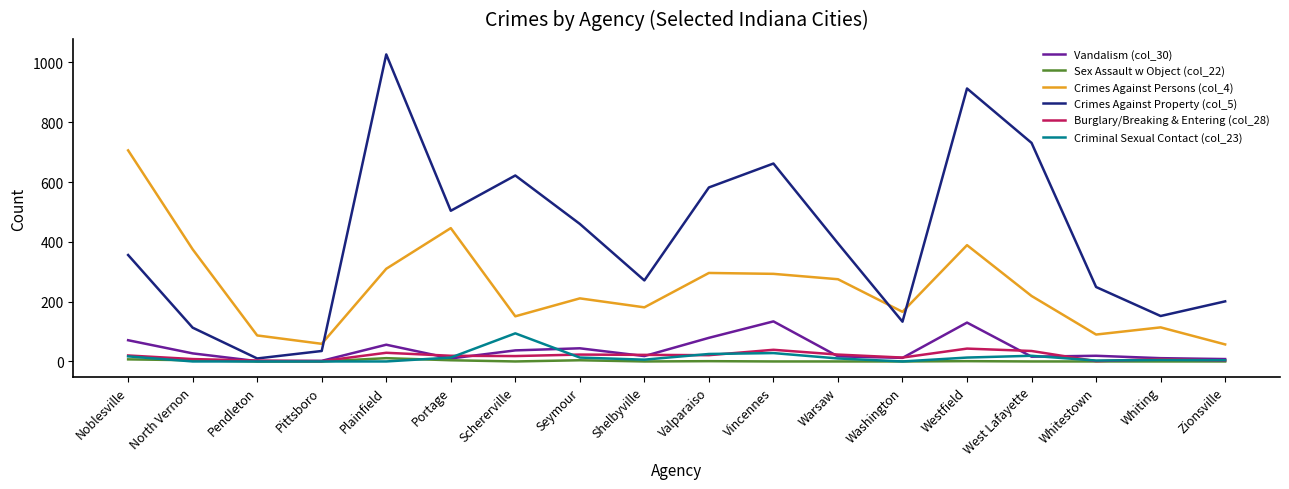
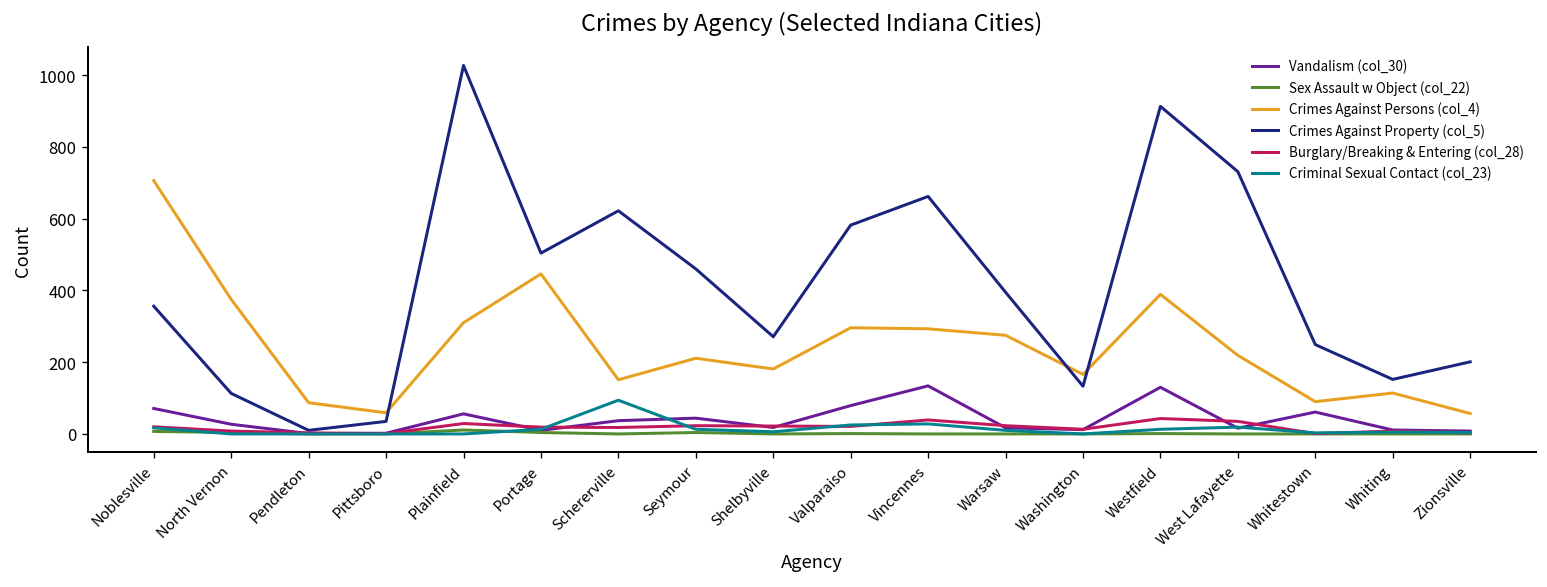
  {
    "Vandalism (col_30)": {
      "Noblesville": 70,
      "North Vernon": 30,
      "Plainfield": 60,
      "Schererville": 40,
      "Seymour": 40,
      "Valparaiso": 80,
      "Vincennes": 130,
      "Westfield": 130,
-     "Whitestown": 20
+     "Whitestown": 60
    },
    "Sex Assault w Object (col_22)": {
      "Noblesville": 10,
      "Plainfield": 10,
      "Schererville": 0,
      "Seymour": 0,
      "Valparaiso": 0,
      "Vincennes": 0,
      "Warsaw": 0,
      "Westfield": 0,
      "West Lafayette": 0
    },
    "Crimes Against Persons (col_4)": {
      "Noblesville": 710,
      "North Vernon": 380,
      "Pendleton": 90,
      "Pittsboro": 60,
      "Plainfield": 310,
      "Portage": 450,
      "Schererville": 150,
      "Seymour": 210,
      "Shelbyville": 180,
      "Valparaiso": 300,
      "Vincennes": 290,
      "Warsaw": 280,
      "Washington": 170,
      "Westfield": 390,
      "West Lafayette": 220,
      "Whitestown": 90,
      "Whiting": 110,
      "Zionsville": 60
    },
    "Crimes Against Property (col_5)": {
      "Noblesville": 360,
      "North Vernon": 110,
      "Pittsboro": 40,
      "Plainfield": 1030,
      "Portage": 500,
      "Schererville": 620,
      "Seymour": 460,
      "Shelbyville": 270,
      "Valparaiso": 580,
      "Vincennes": 660,
      "Warsaw": 400,
      "Washington": 130,
      "Westfield": 910,
      "West Lafayette": 730,
      "Whitestown": 250,
      "Whiting": 150,
      "Zionsville": 200
    },
    "Burglary/Breaking & Entering (col_28)": {
      "Plainfield": 30,
      "Schererville": 20,
      "Seymour": 20,
      "Vincennes": 40,
      "Westfield": 40,
      "West Lafayette": 40
    },
    "Criminal Sexual Contact (col_23)": {
      "Plainfield": 0,
      "Schererville": 90,
      "Seymour": 10,
      "Vincennes": 30,
      "Westfield": 10
    }
  }
